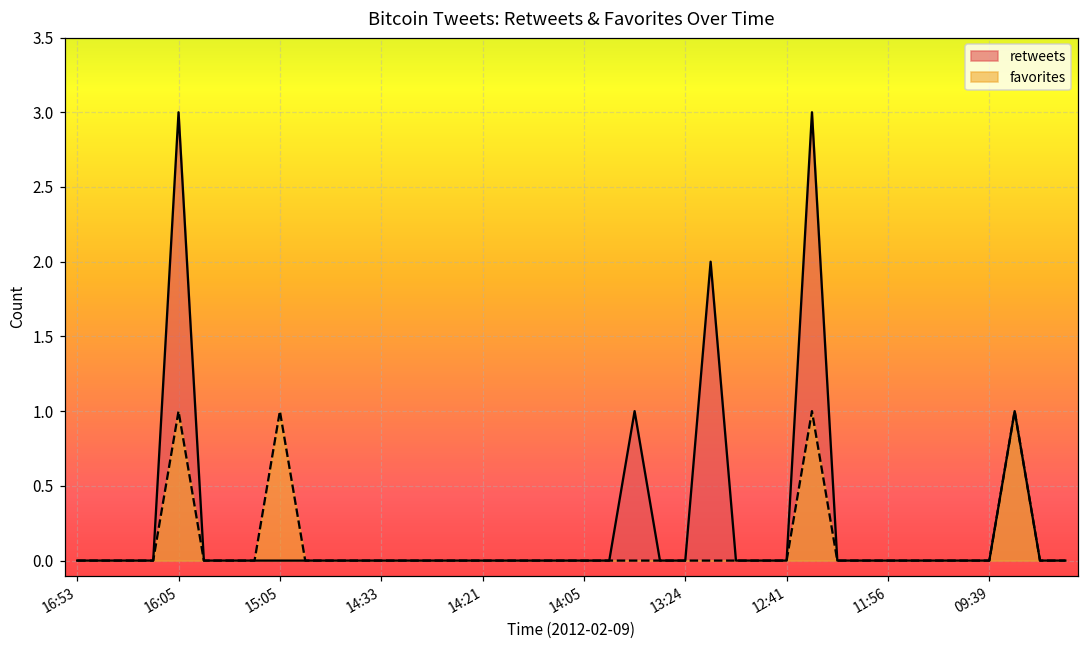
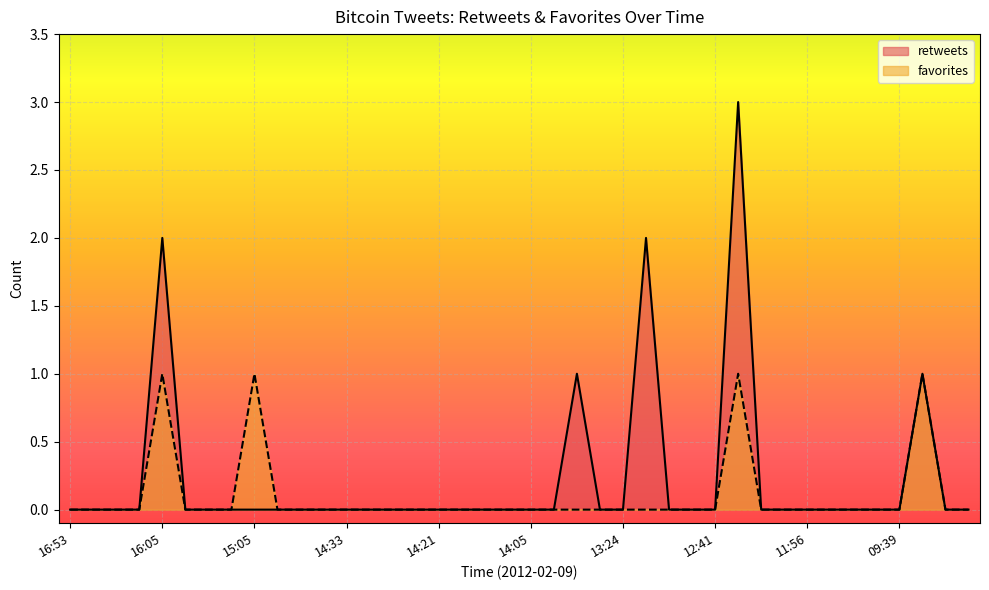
  {
    "retweets": {
-     "16:05": 3,
+     "16:05": 2,
      "15:05": 0
    },
    "favorites": {
      "16:05": 1,
      "15:05": 1
    }
  }
